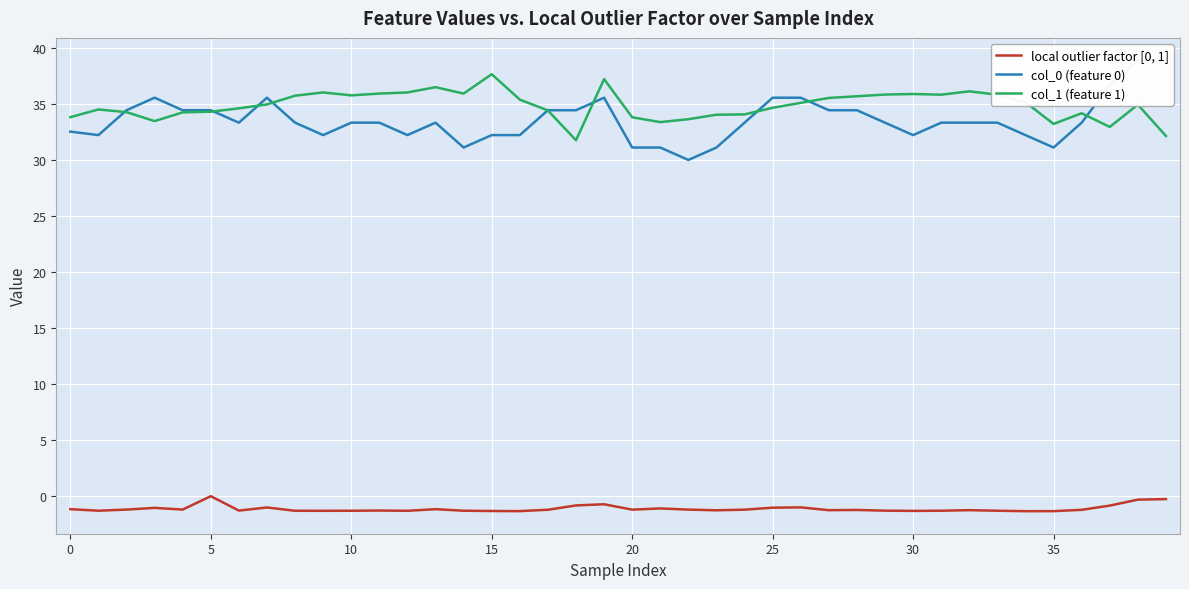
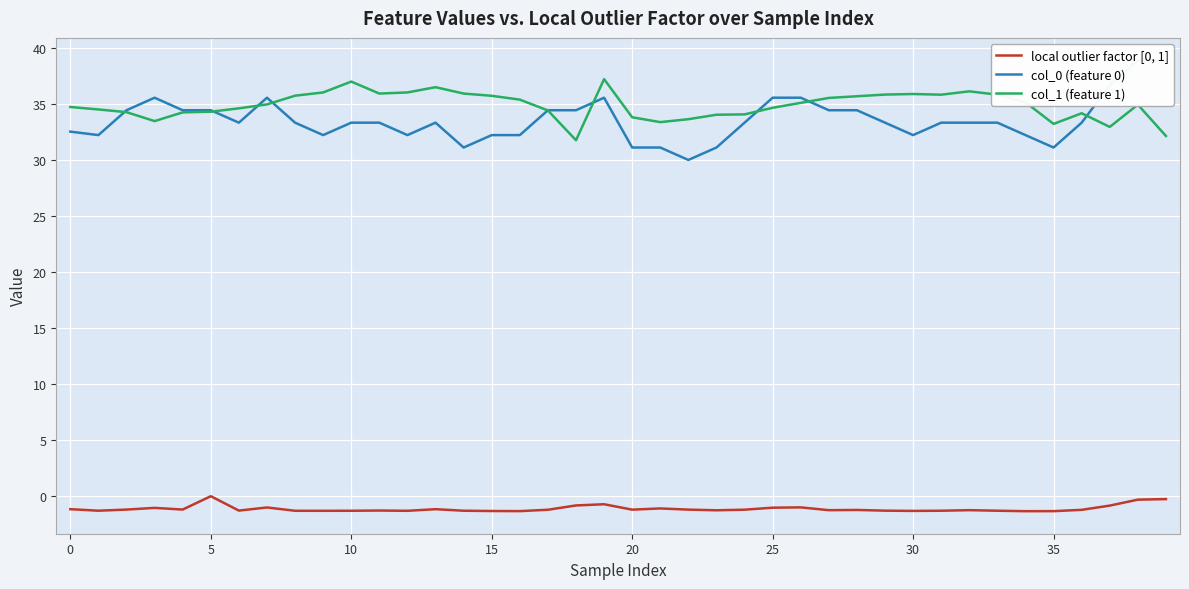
  {
    "local outlier factor [0, 1]": {
      "0": -1.2,
      "5": 0.0,
      "10": -1.3,
      "15": -1.4,
      "20": -1.2,
      "25": -1.1,
      "30": -1.3,
      "35": -1.4
    },
    "col_0 (feature 0)": {
      "0": 32.5,
      "10": 33.3,
      "15": 32.2,
      "20": 31.1,
      "25": 35.6,
      "30": 32.2,
      "35": 31.1
    },
    "col_1 (feature 1)": {
-     "0": 33.8,
-     "10": 35.8,
-     "15": 37.7,
+     "0": 34.7,
+     "10": 37.0,
+     "15": 35.7,
      "20": 33.8,
      "25": 34.7,
      "30": 35.9,
      "35": 33.2
    }
  }
